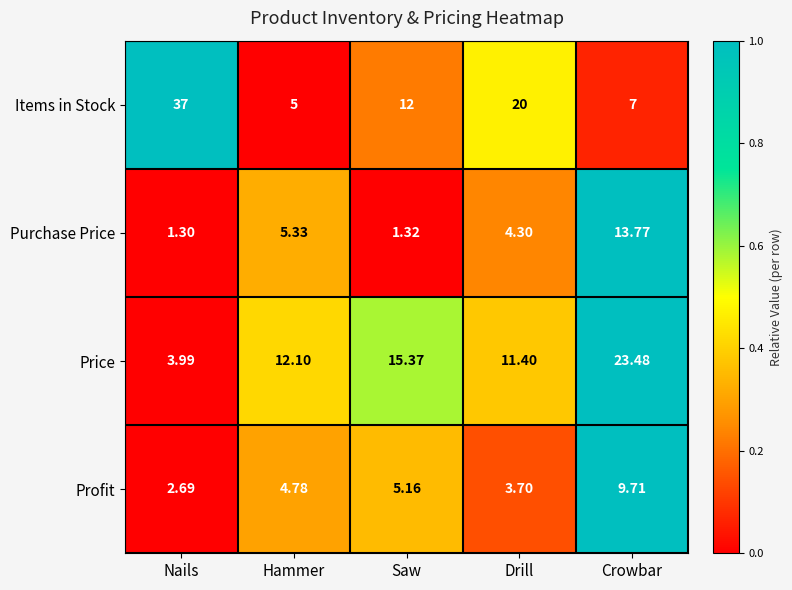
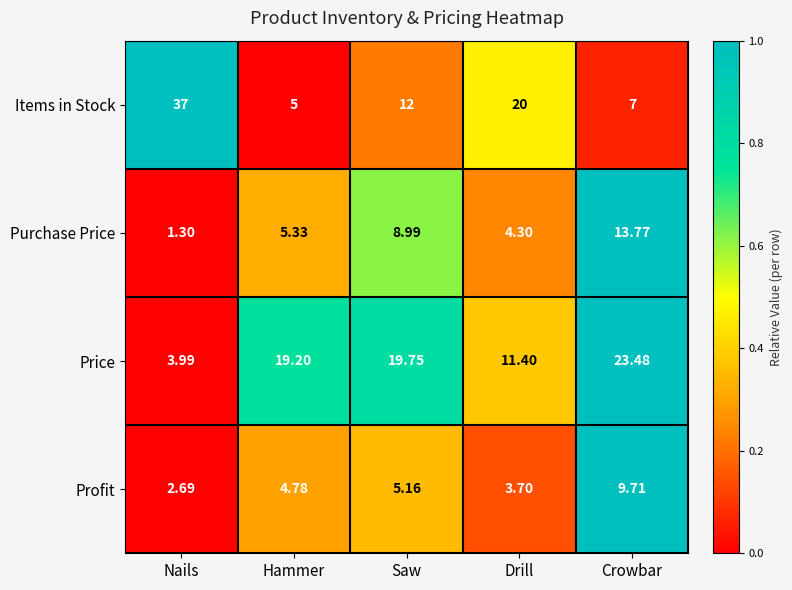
  {
    "Items in Stock": {
      "Nails": 37,
      "Hammer": 5,
      "Saw": 12,
      "Drill": 20,
      "Crowbar": 7
    },
    "Purchase Price": {
      "Nails": 1.30,
      "Hammer": 5.33,
-     "Saw": 1.32,
+     "Saw": 8.99,
      "Drill": 4.30,
      "Crowbar": 13.77
    },
    "Price": {
      "Nails": 3.99,
-     "Hammer": 12.10,
-     "Saw": 15.37,
+     "Hammer": 19.20,
+     "Saw": 19.75,
      "Drill": 11.40,
      "Crowbar": 23.48
    },
    "Profit": {
      "Nails": 2.69,
      "Hammer": 4.78,
      "Saw": 5.16,
      "Drill": 3.70,
      "Crowbar": 9.71
    }
  }
